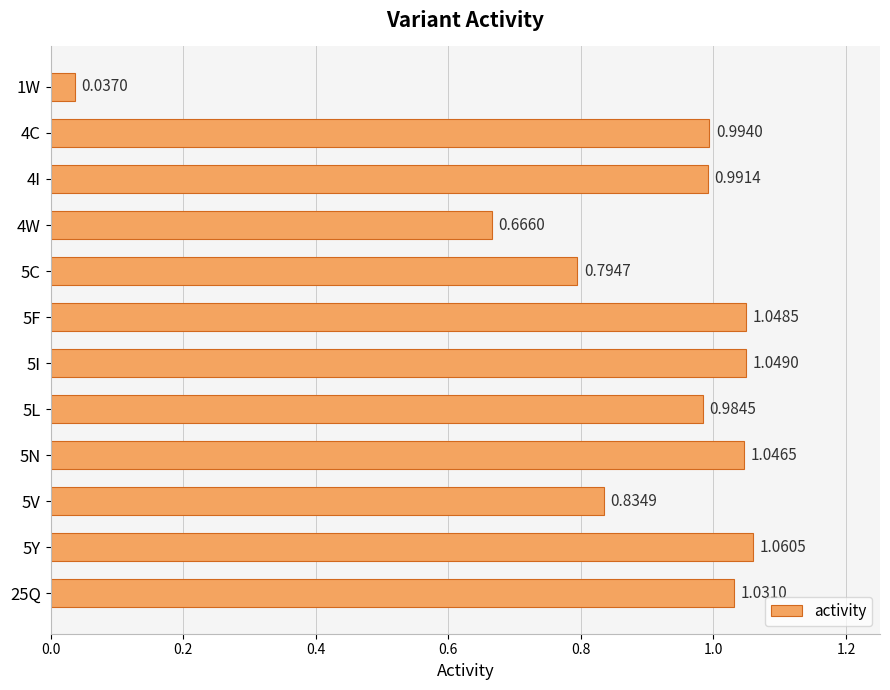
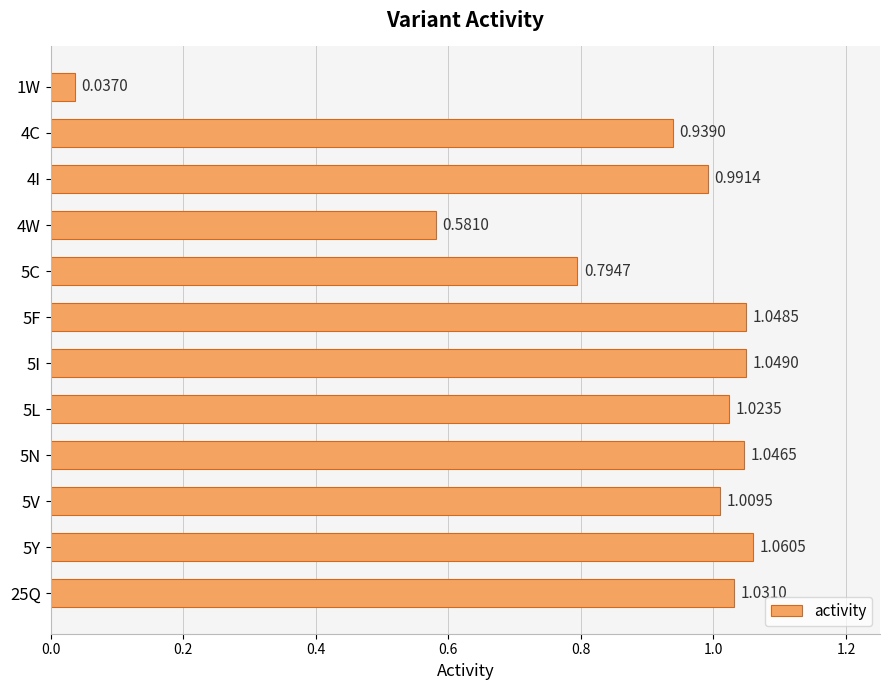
  {
    "1W": 0.0370,
-   "4C": 0.9940,
+   "4C": 0.9390,
    "4I": 0.9914,
-   "4W": 0.6660,
+   "4W": 0.5810,
    "5C": 0.7947,
    "5F": 1.0485,
    "5I": 1.0490,
-   "5L": 0.9845,
+   "5L": 1.0235,
    "5N": 1.0465,
-   "5V": 0.8349,
+   "5V": 1.0095,
    "5Y": 1.0605
  }
